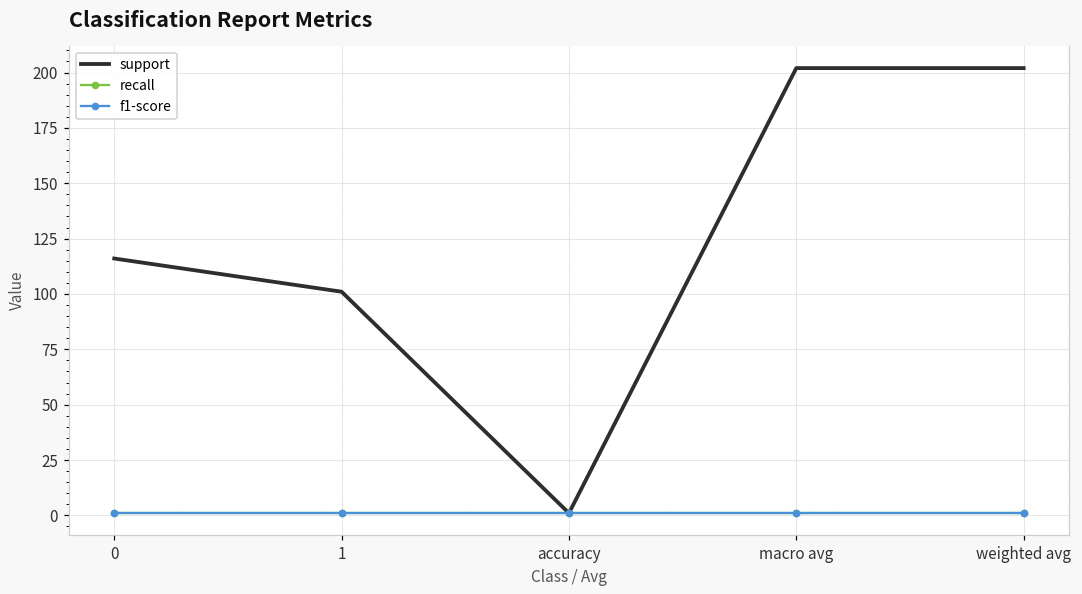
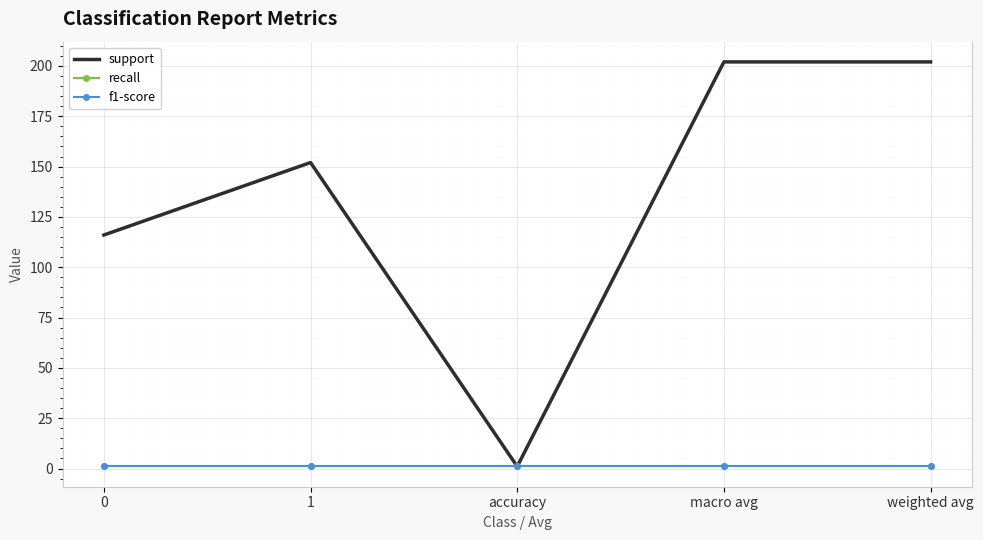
  {
    "support": {
      "0": 116,
-     "1": 101,
+     "1": 152,
      "macro avg": 202,
      "weighted avg": 202
    },
    "f1-score": {
      "0": 1,
      "1": 1,
      "macro avg": 1,
      "weighted avg": 1
    }
  }
